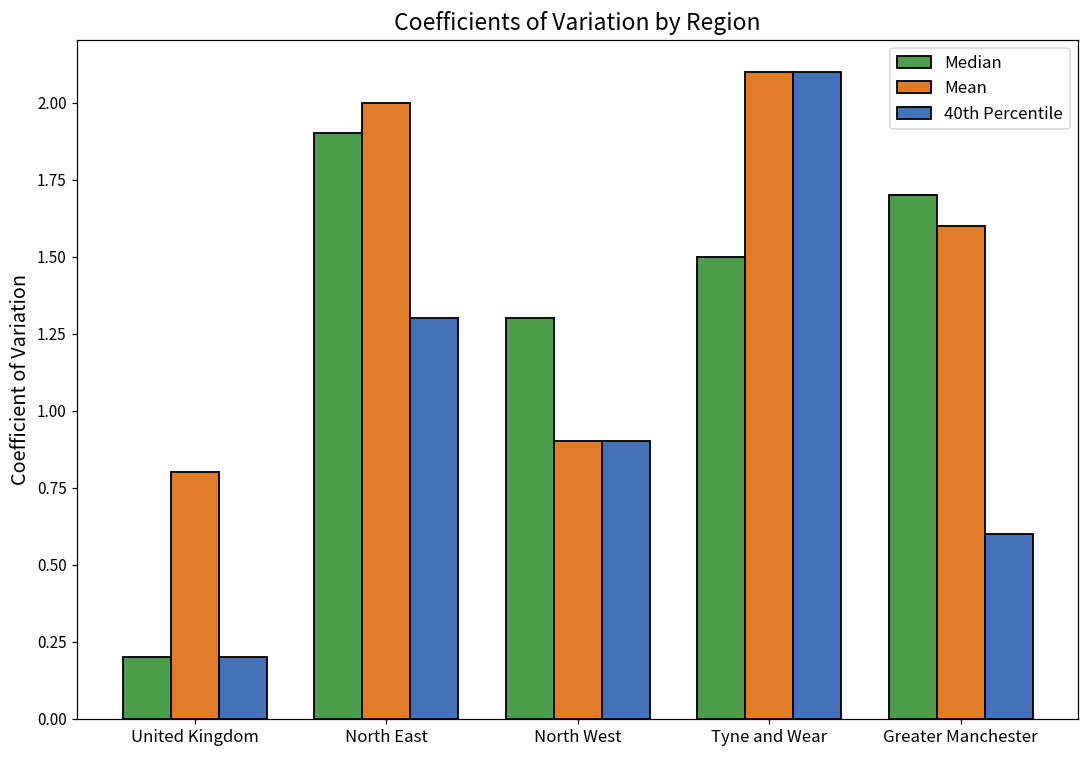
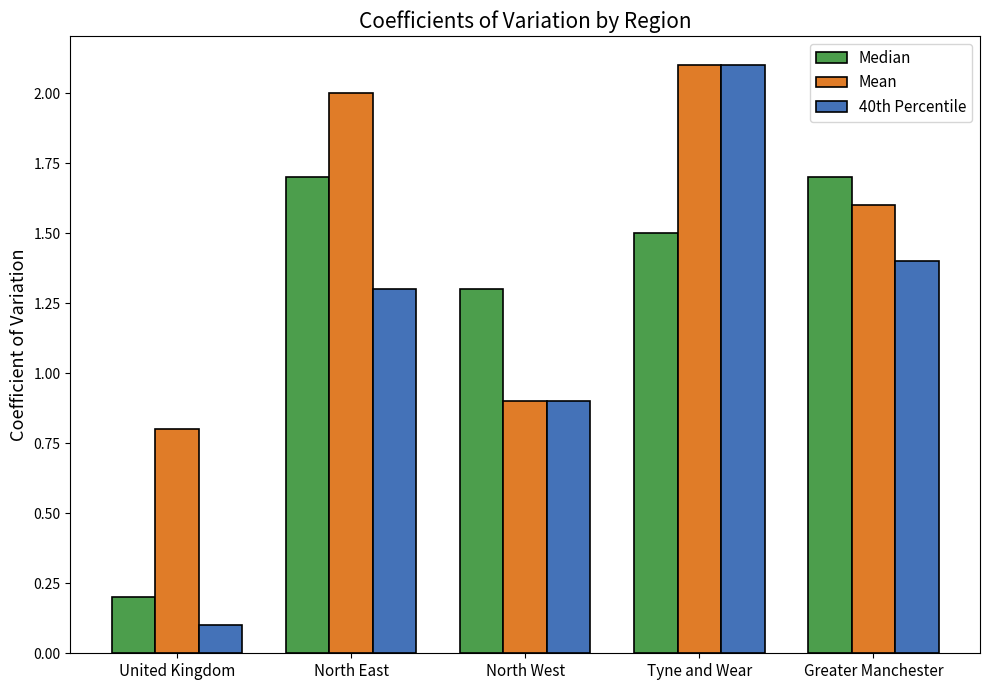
  {
    "Median": {
      "United Kingdom": 0.2,
-     "North East": 1.9,
+     "North East": 1.7,
      "North West": 1.3,
      "Tyne and Wear": 1.5,
      "Greater Manchester": 1.7
    },
    "Mean": {
      "United Kingdom": 0.8,
      "North East": 2.0,
      "North West": 0.9,
      "Tyne and Wear": 2.1,
      "Greater Manchester": 1.6
    },
    "40th Percentile": {
-     "United Kingdom": 0.2,
+     "United Kingdom": 0.1,
      "North East": 1.3,
      "North West": 0.9,
      "Tyne and Wear": 2.1,
-     "Greater Manchester": 0.6
+     "Greater Manchester": 1.4
    }
  }
